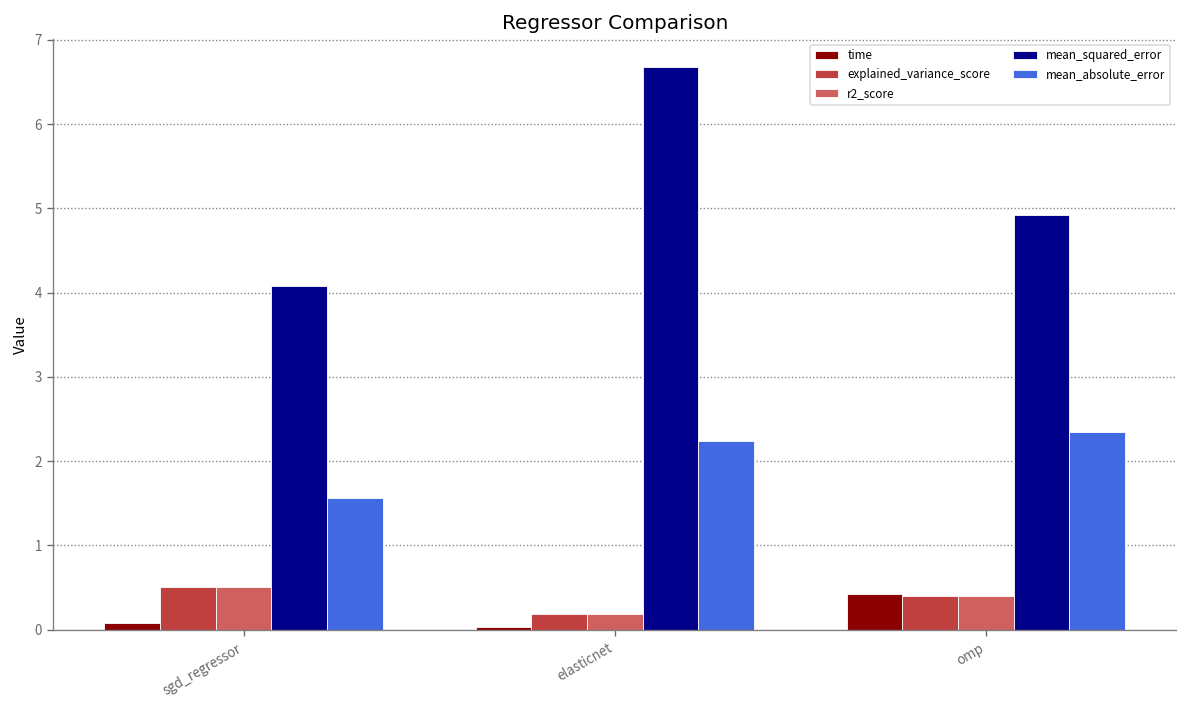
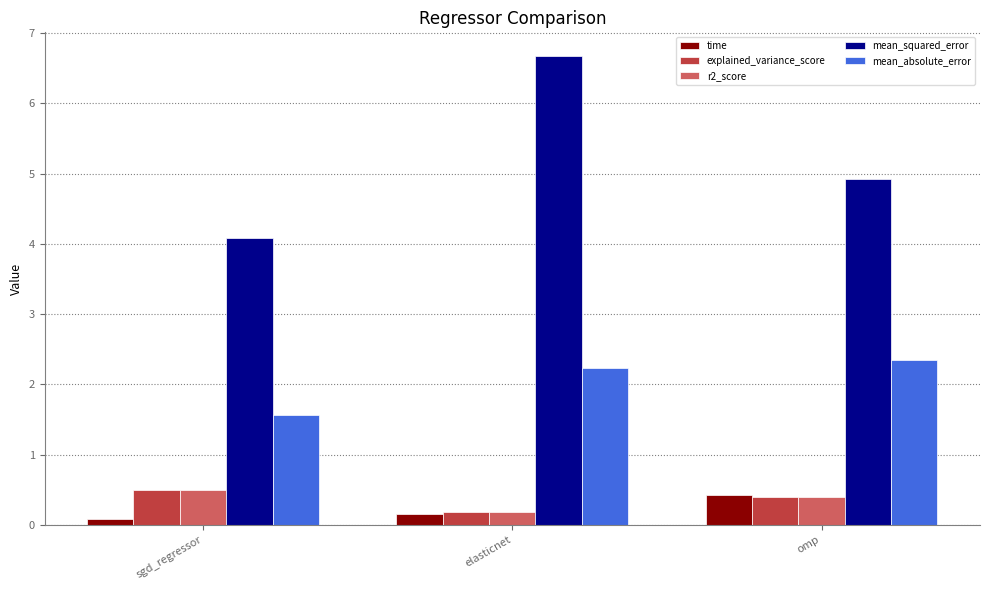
  {
    "time": {
      "sgd_regressor": 0.1,
-     "elasticnet": 0.0,
+     "elasticnet": 0.2,
      "omp": 0.4
    },
    "mean_squared_error": {
      "sgd_regressor": 4.1,
      "elasticnet": 6.7,
      "omp": 4.9
    },
    "mean_absolute_error": {
      "sgd_regressor": 1.6,
      "elasticnet": 2.2,
      "omp": 2.3
    }
  }
